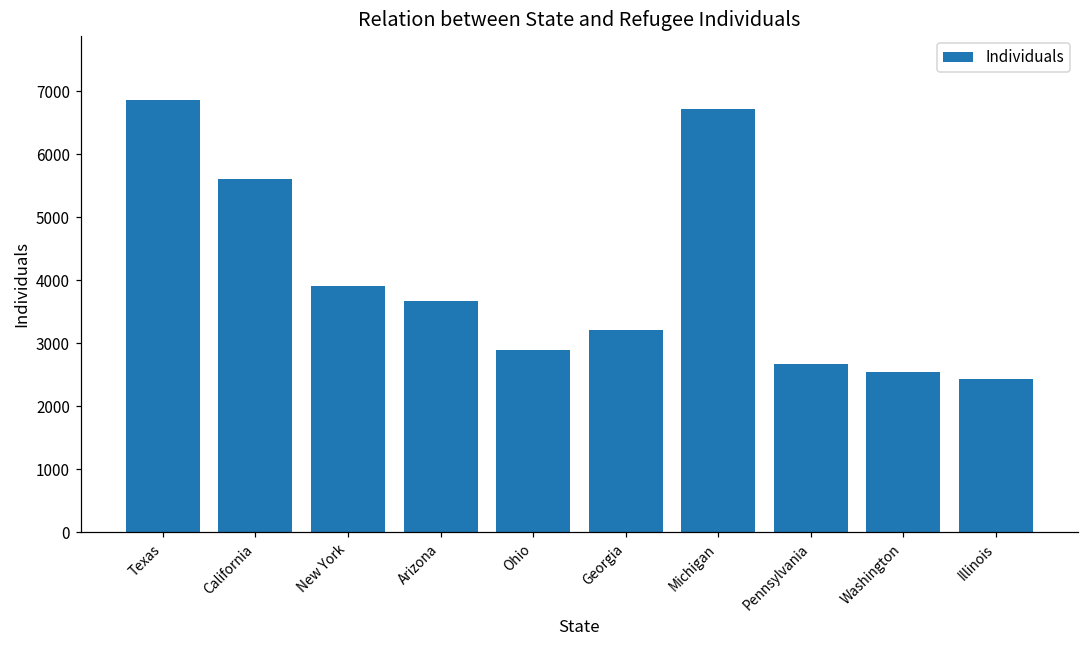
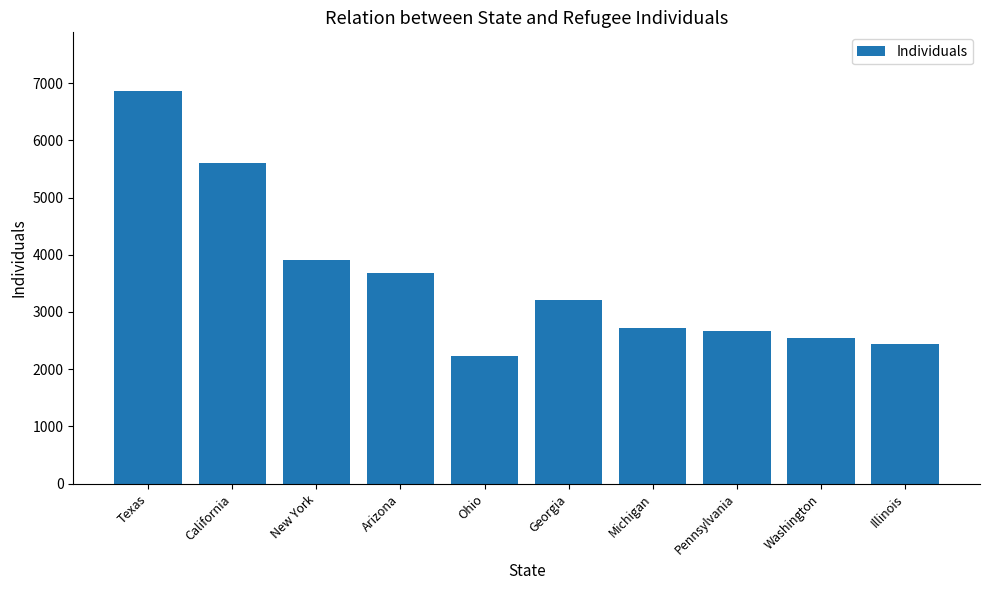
  {
    "Texas": 6900,
    "California": 5600,
    "New York": 3900,
    "Arizona": 3700,
-   "Ohio": 2900,
+   "Ohio": 2200,
    "Georgia": 3200,
-   "Michigan": 6700,
+   "Michigan": 2700,
    "Pennsylvania": 2700,
    "Washington": 2500,
    "Illinois": 2400
  }
